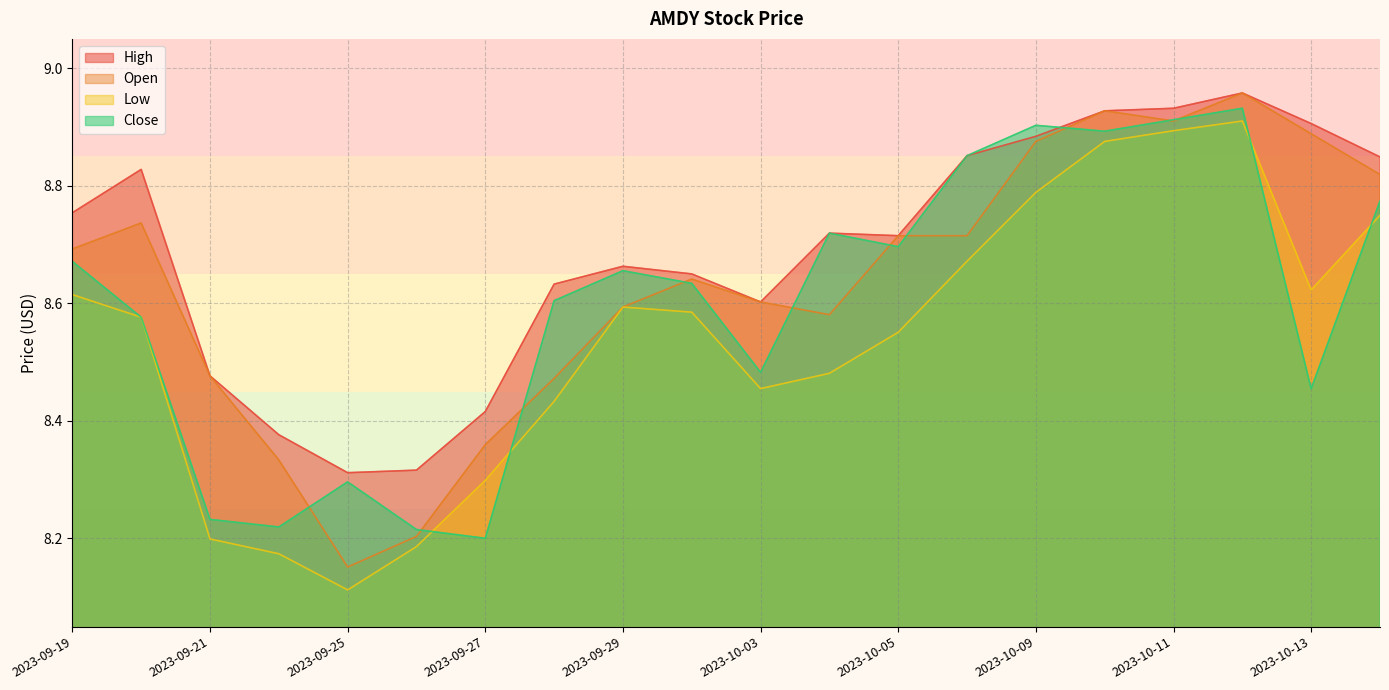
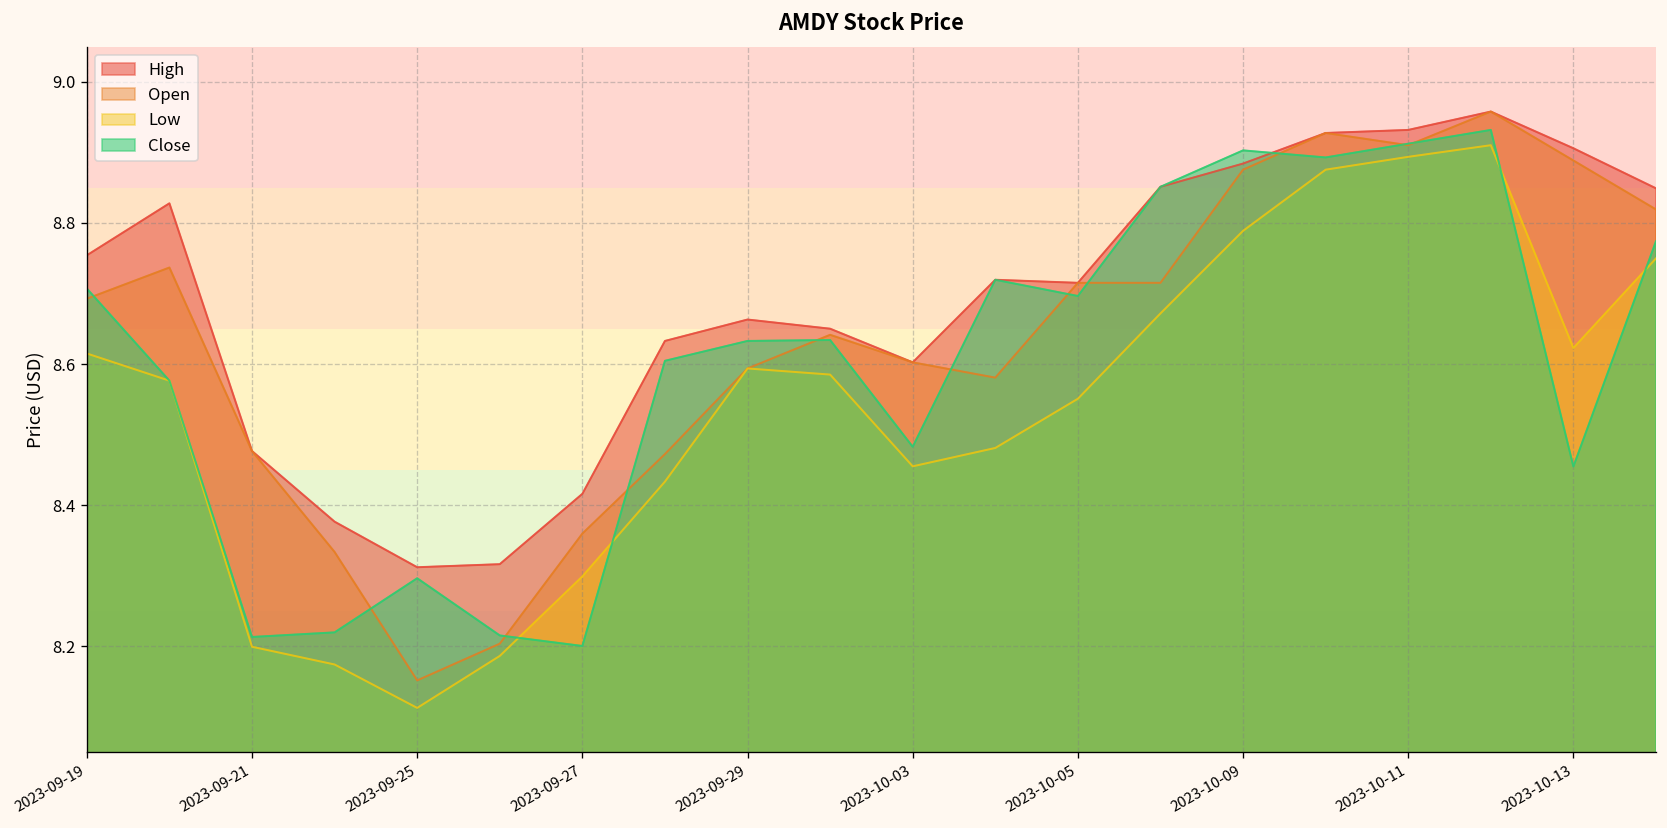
  {
    "Close": {
-     "2023-09-19": 8.67,
-     "2023-09-21": 8.23,
+     "2023-09-19": 8.71,
+     "2023-09-21": 8.21,
      "2023-09-25": 8.30,
      "2023-09-27": 8.20,
-     "2023-09-29": 8.66,
+     "2023-09-29": 8.63,
      "2023-10-03": 8.48,
      "2023-10-05": 8.70,
      "2023-10-09": 8.90,
      "2023-10-13": 8.45
    }
  }
